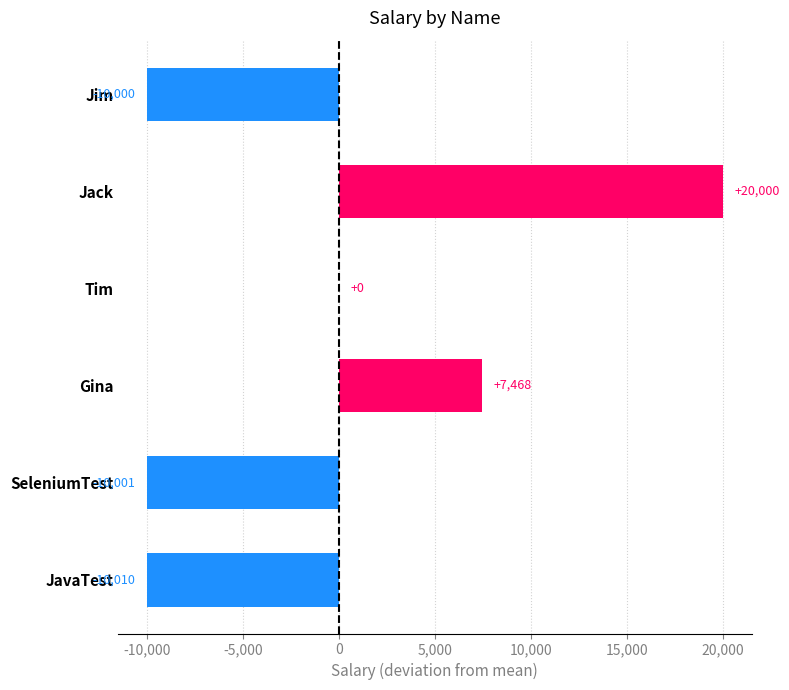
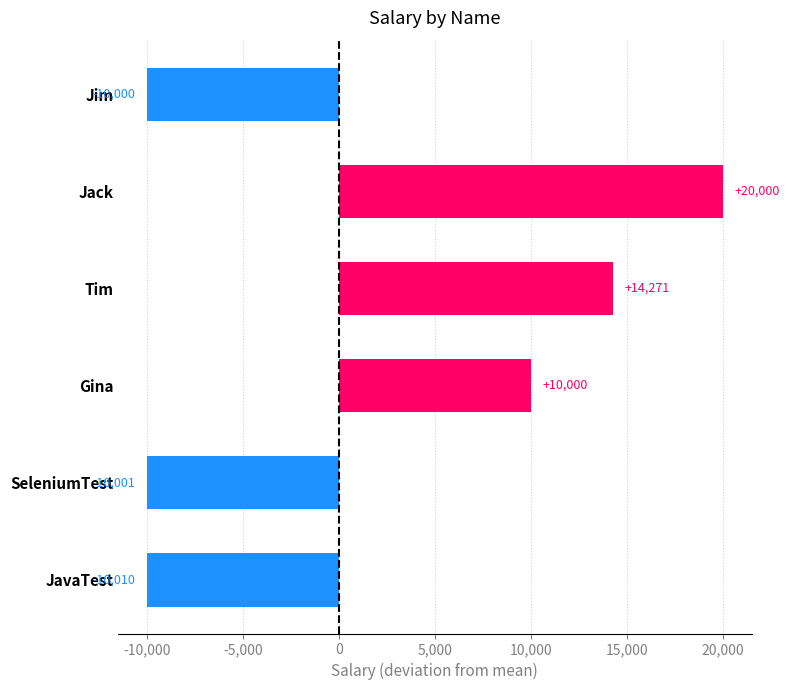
  {
    "Jim": "-10,000",
    "Jack": "+20,000",
-   "Tim": "+0",
-   "Gina": "+7,468",
+   "Tim": "+14,271",
+   "Gina": "+10,000",
    "SeleniumTest": "-10,001",
    "JavaTest": "-10,010"
  }
